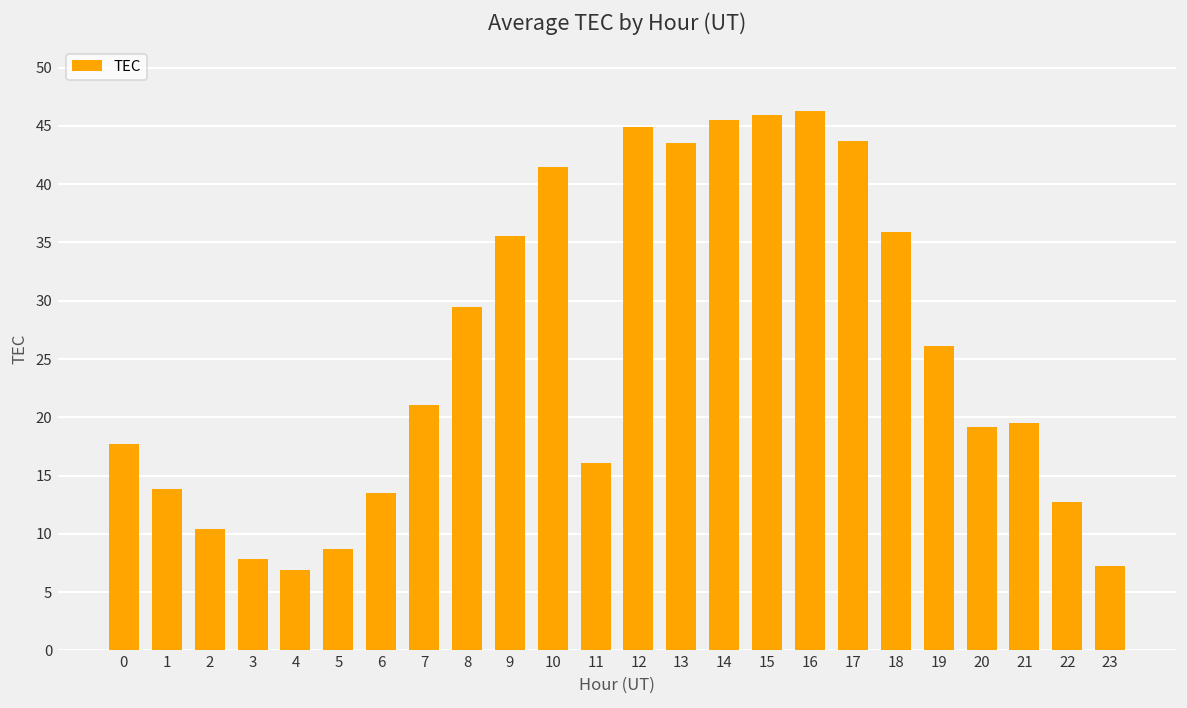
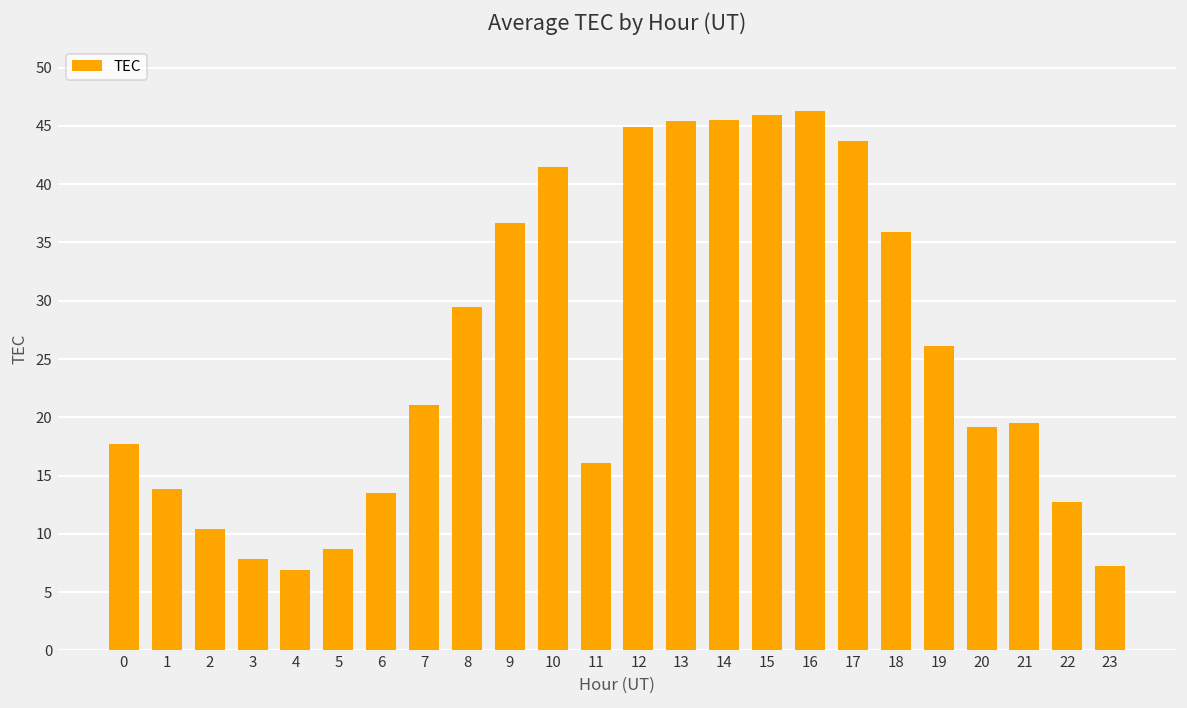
  {
    "0": 18,
    "1": 14,
    "2": 10,
    "3": 8,
    "4": 7,
    "5": 9,
    "6": 14,
    "7": 21,
    "8": 29,
-   "9": 36,
+   "9": 37,
    "10": 41,
    "11": 16,
    "12": 45,
-   "13": 43,
+   "13": 45,
    "14": 45,
    "15": 46,
    "16": 46,
    "17": 44,
    "18": 36,
    "19": 26,
    "20": 19,
    "21": 20,
    "22": 13,
    "23": 7
  }
